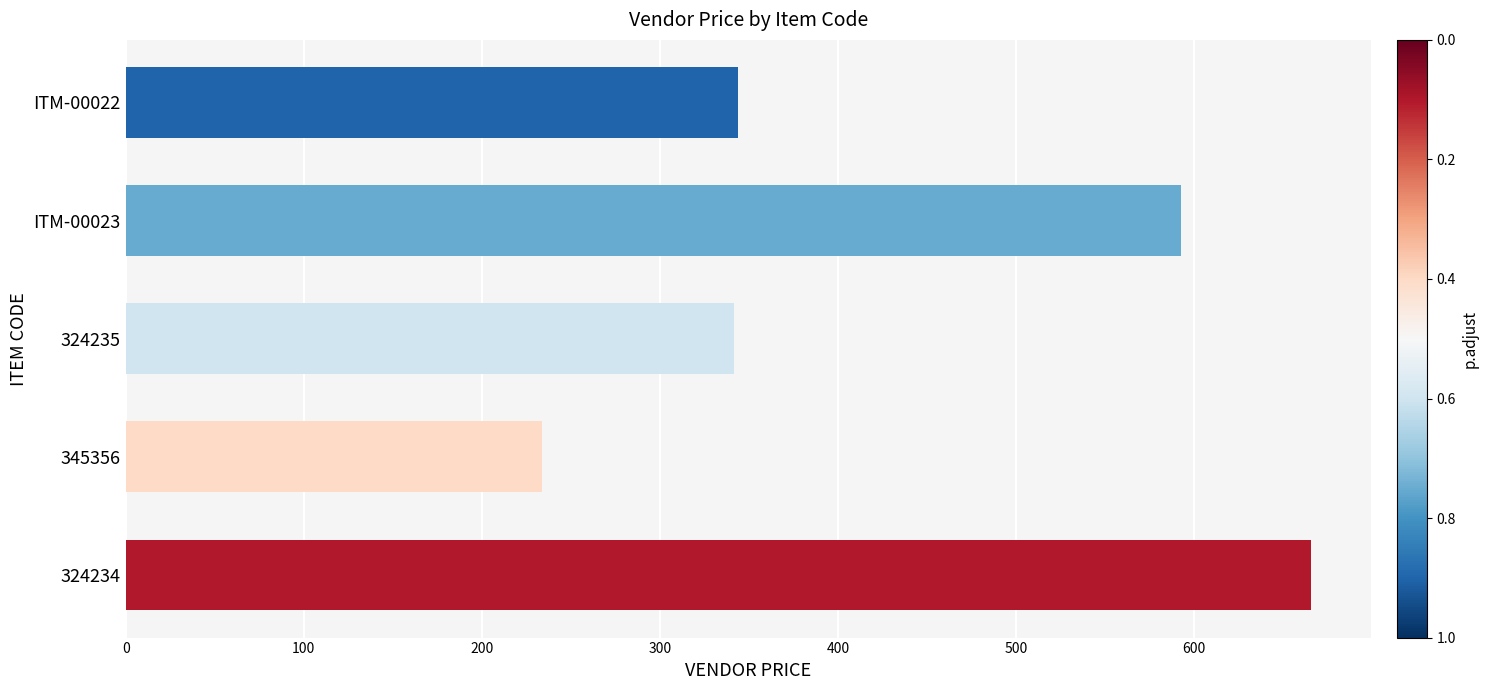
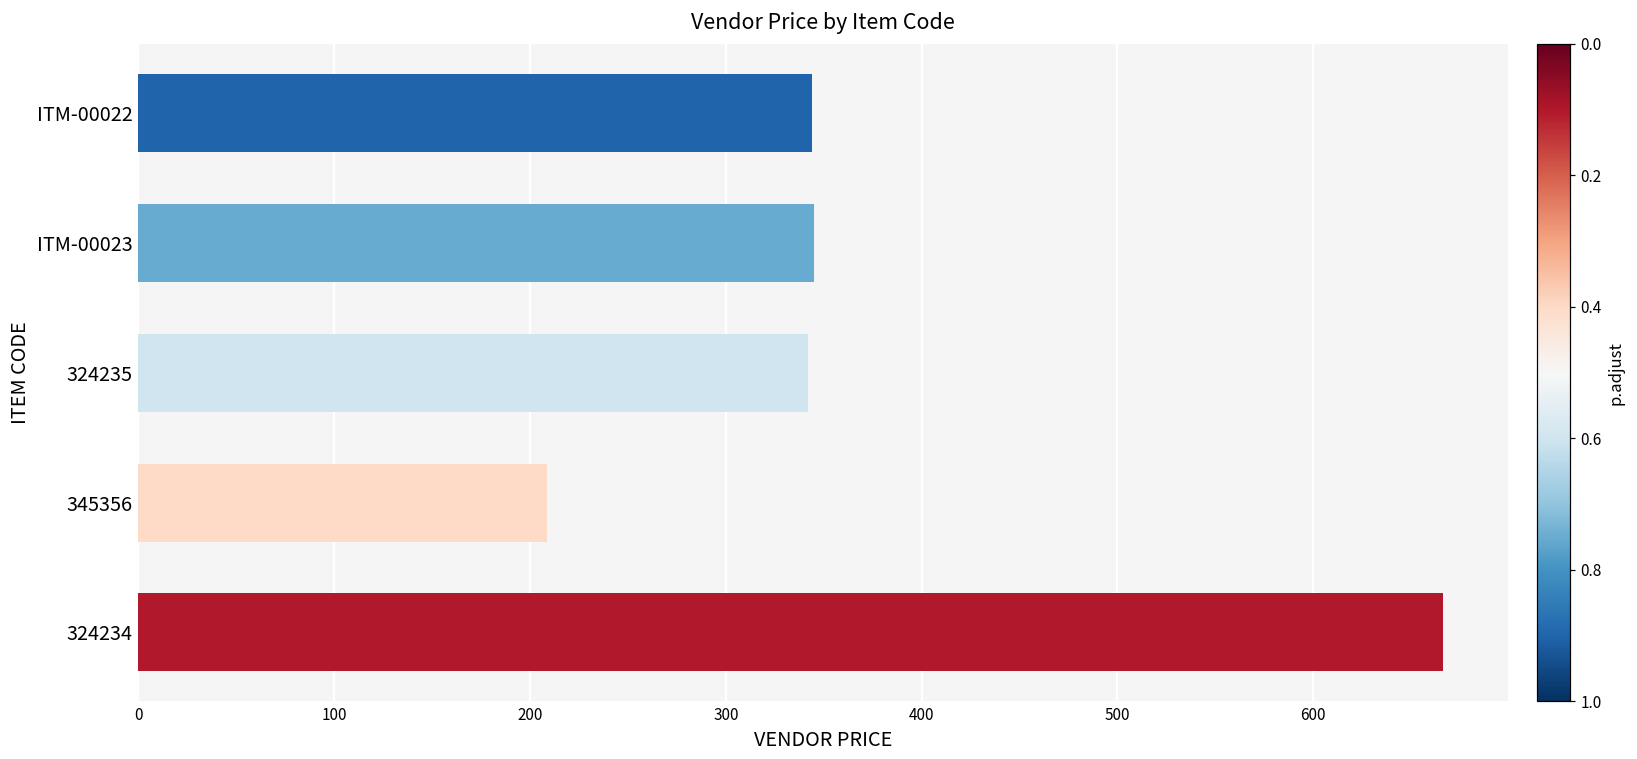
  {
    "ITM-00022": 344,
-   "ITM-00023": 593,
+   "ITM-00023": 345,
    "324235": 342,
-   "345356": 234,
+   "345356": 209,
    "324234": 666
  }
